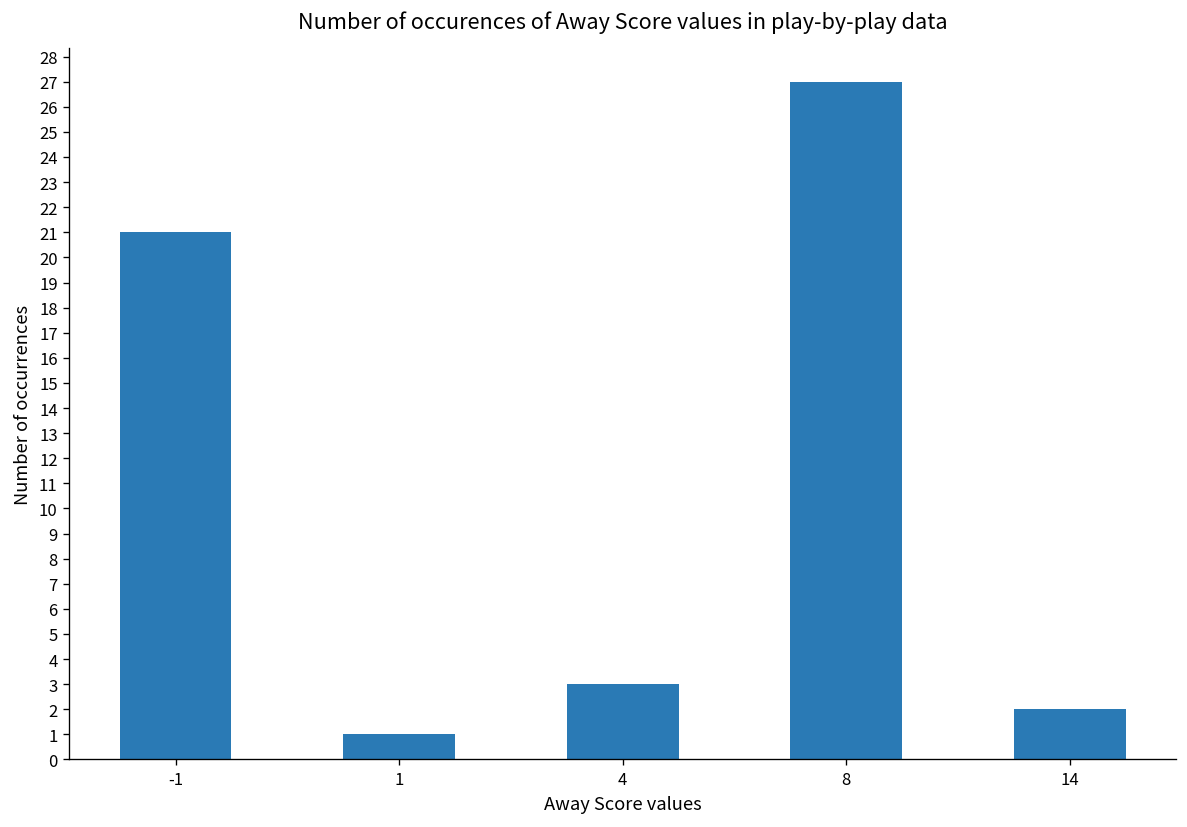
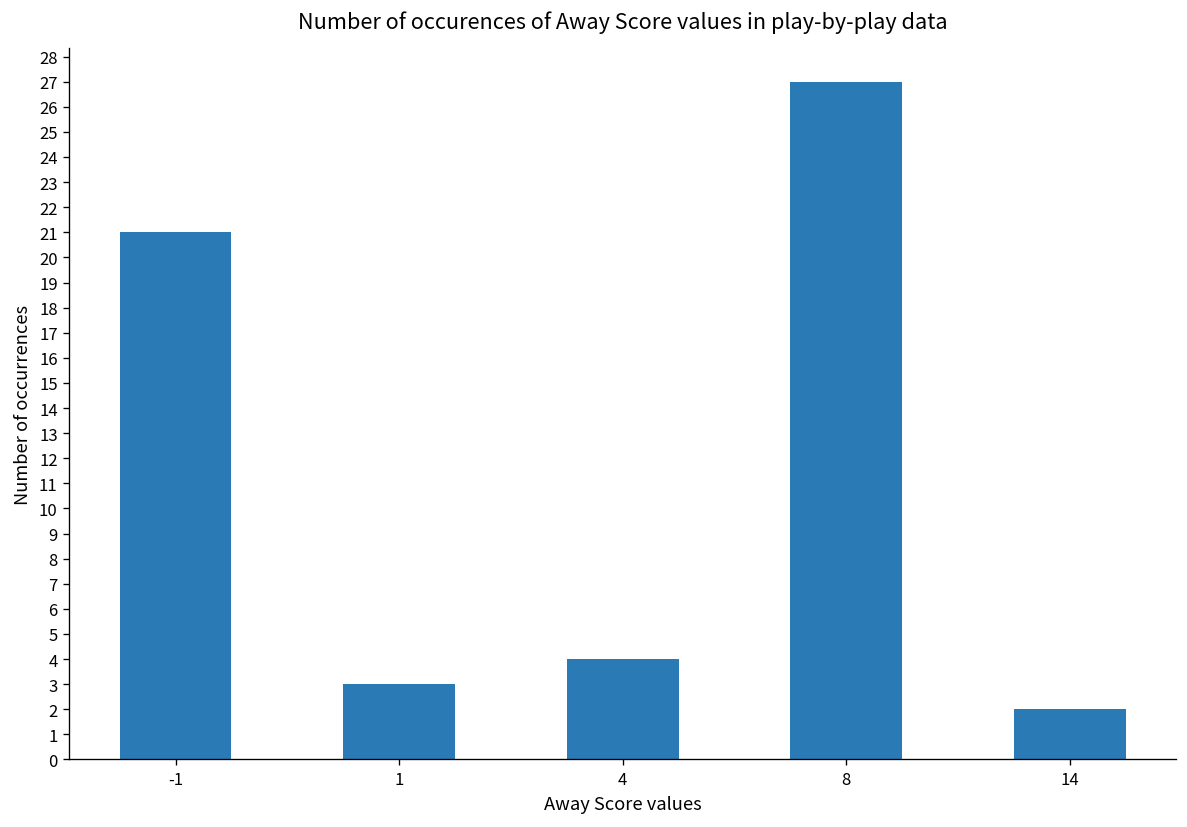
  {
    "-1": 21,
-   "1": 1,
-   "4": 3,
+   "1": 3,
+   "4": 4,
    "8": 27,
    "14": 2
  }
